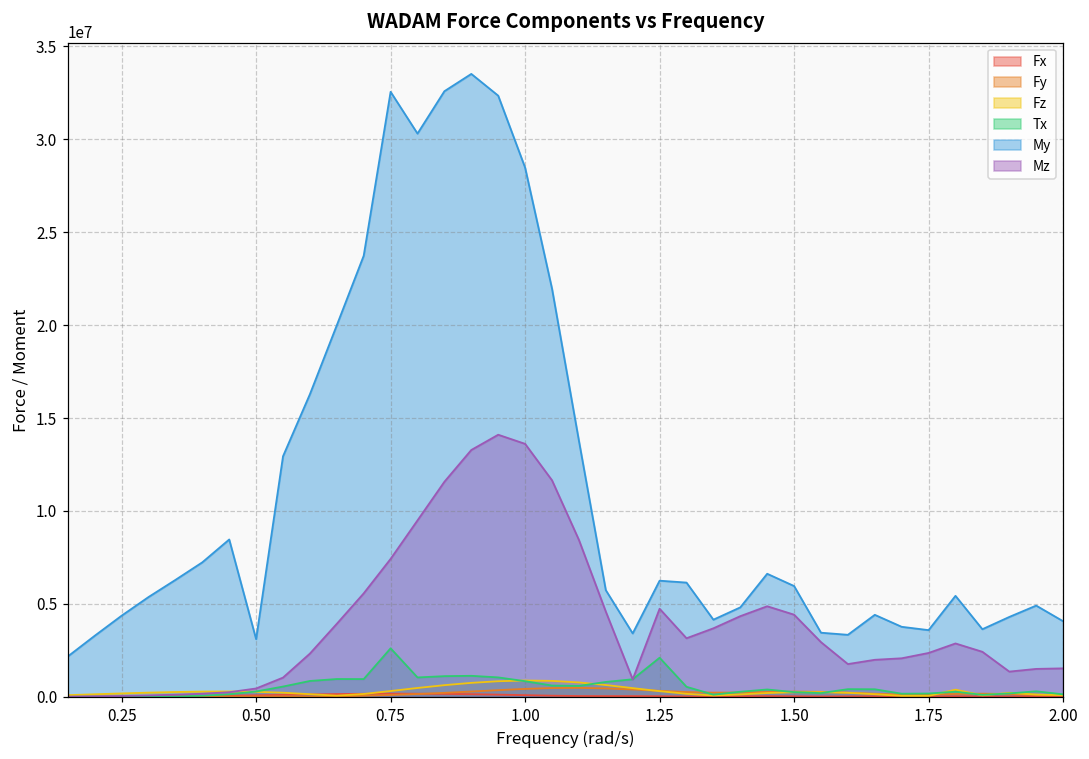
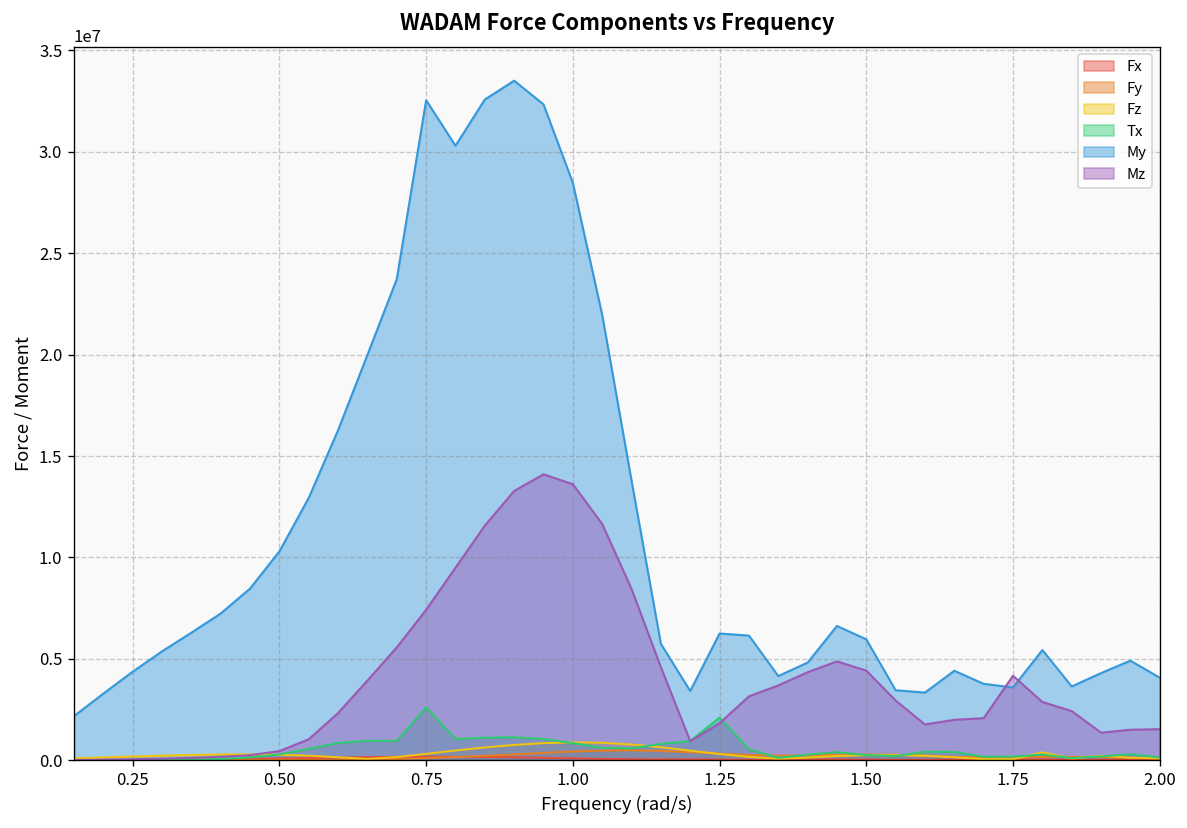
  {
    "Tx": {
      "0.75": 2600000,
      "1.25": 2100000
    },
    "My": {
      "0.25": 4400000,
-     "0.50": 3100000,
+     "0.50": 10300000,
      "0.75": 32500000,
      "1.00": 28500000,
      "1.25": 6200000,
      "1.50": 6000000,
      "1.75": 3600000,
      "2.00": 4100000
    },
    "Mz": {
      "0.50": 500000,
      "0.75": 7400000,
      "1.00": 13600000,
-     "1.25": 4700000,
+     "1.25": 1800000,
      "1.50": 4400000,
-     "1.75": 2400000,
+     "1.75": 4200000,
      "2.00": 1500000
    }
  }
